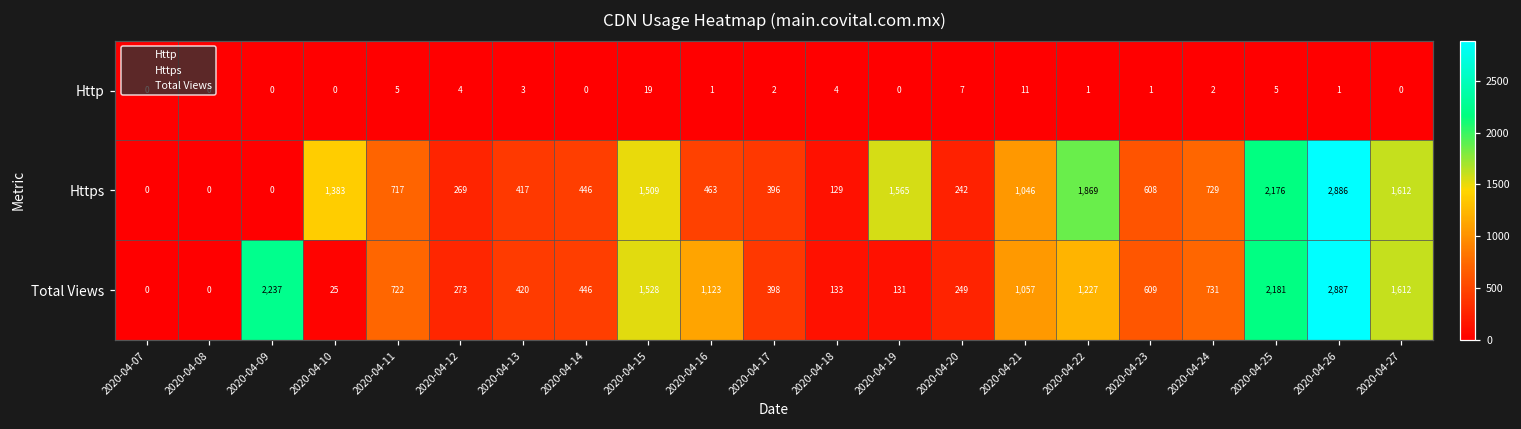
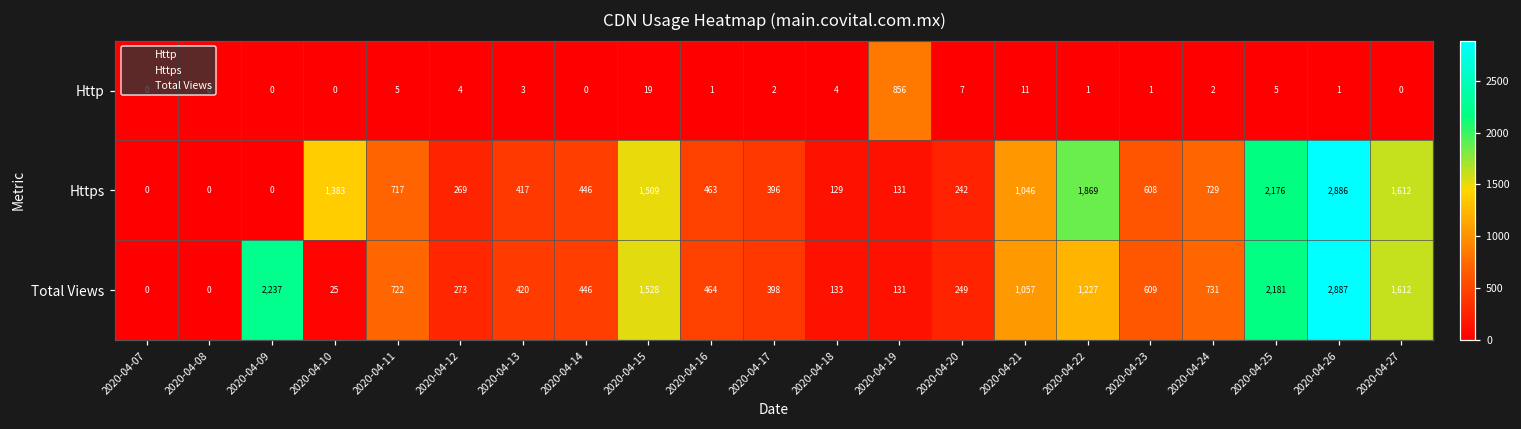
  {
    "Http": {
      "2020-04-09": "0",
      "2020-04-10": "0",
      "2020-04-11": "5",
      "2020-04-12": "4",
      "2020-04-13": "3",
      "2020-04-14": "0",
      "2020-04-15": "19",
      "2020-04-16": "1",
      "2020-04-17": "2",
      "2020-04-18": "4",
-     "2020-04-19": "0",
+     "2020-04-19": "856",
      "2020-04-20": "7",
      "2020-04-21": "11",
      "2020-04-22": "1",
      "2020-04-23": "1",
      "2020-04-24": "2",
      "2020-04-25": "5",
      "2020-04-26": "1",
      "2020-04-27": "0"
    },
    "Https": {
      "2020-04-07": "0",
      "2020-04-08": "0",
      "2020-04-09": "0",
      "2020-04-10": "1,383",
      "2020-04-11": "717",
      "2020-04-12": "269",
      "2020-04-13": "417",
      "2020-04-14": "446",
      "2020-04-15": "1,509",
      "2020-04-16": "463",
      "2020-04-17": "396",
      "2020-04-18": "129",
-     "2020-04-19": "1,565",
+     "2020-04-19": "131",
      "2020-04-20": "242",
      "2020-04-21": "1,046",
      "2020-04-22": "1,869",
      "2020-04-23": "608",
      "2020-04-24": "729",
      "2020-04-25": "2,176",
      "2020-04-26": "2,886",
      "2020-04-27": "1,612"
    },
    "Total Views": {
      "2020-04-07": "0",
      "2020-04-08": "0",
      "2020-04-09": "2,237",
      "2020-04-10": "25",
      "2020-04-11": "722",
      "2020-04-12": "273",
      "2020-04-13": "420",
      "2020-04-14": "446",
      "2020-04-15": "1,528",
-     "2020-04-16": "1,123",
+     "2020-04-16": "464",
      "2020-04-17": "398",
      "2020-04-18": "133",
      "2020-04-19": "131",
      "2020-04-20": "249",
      "2020-04-21": "1,057",
      "2020-04-22": "1,227",
      "2020-04-23": "609",
      "2020-04-24": "731",
      "2020-04-25": "2,181",
      "2020-04-26": "2,887",
      "2020-04-27": "1,612"
    }
  }
